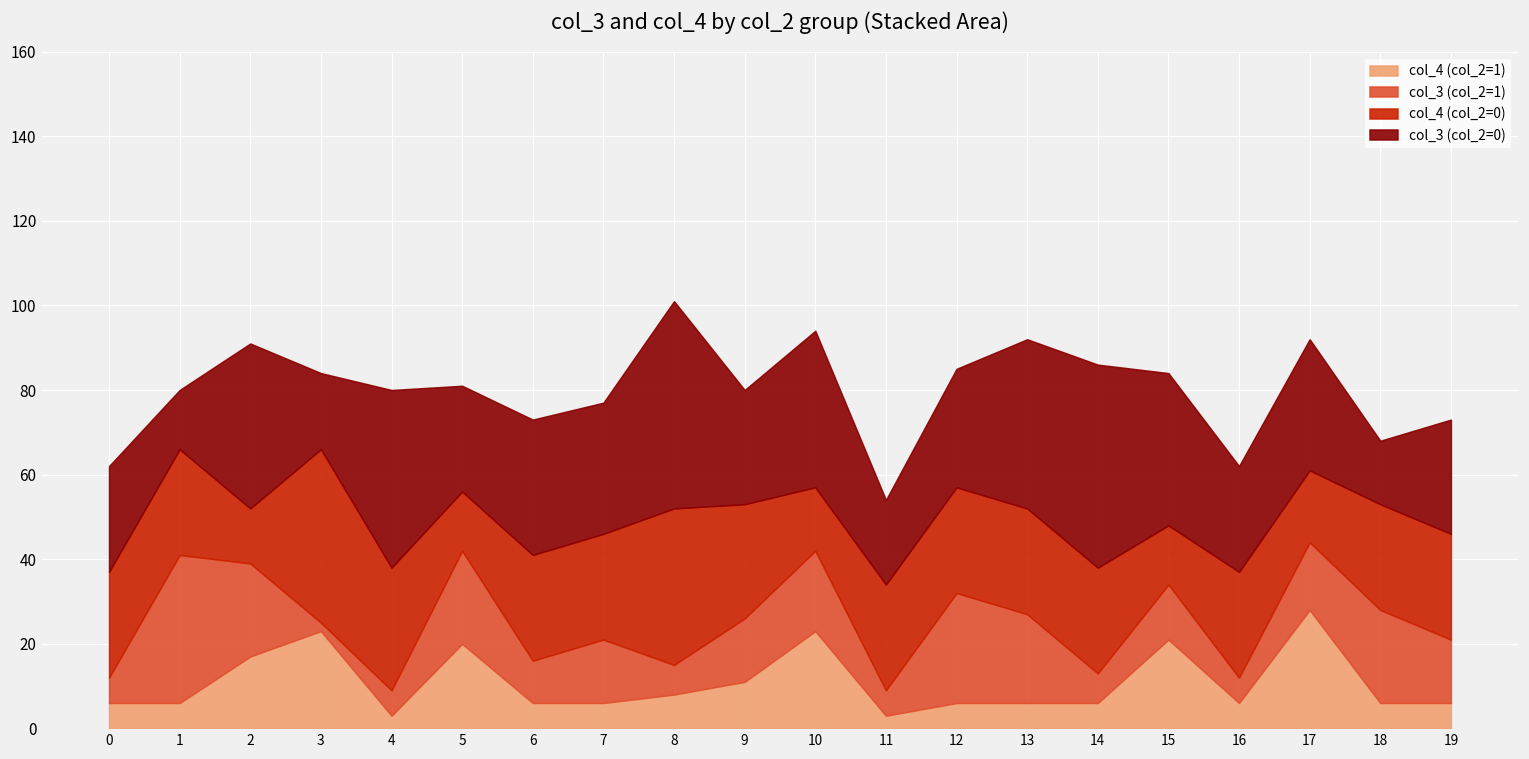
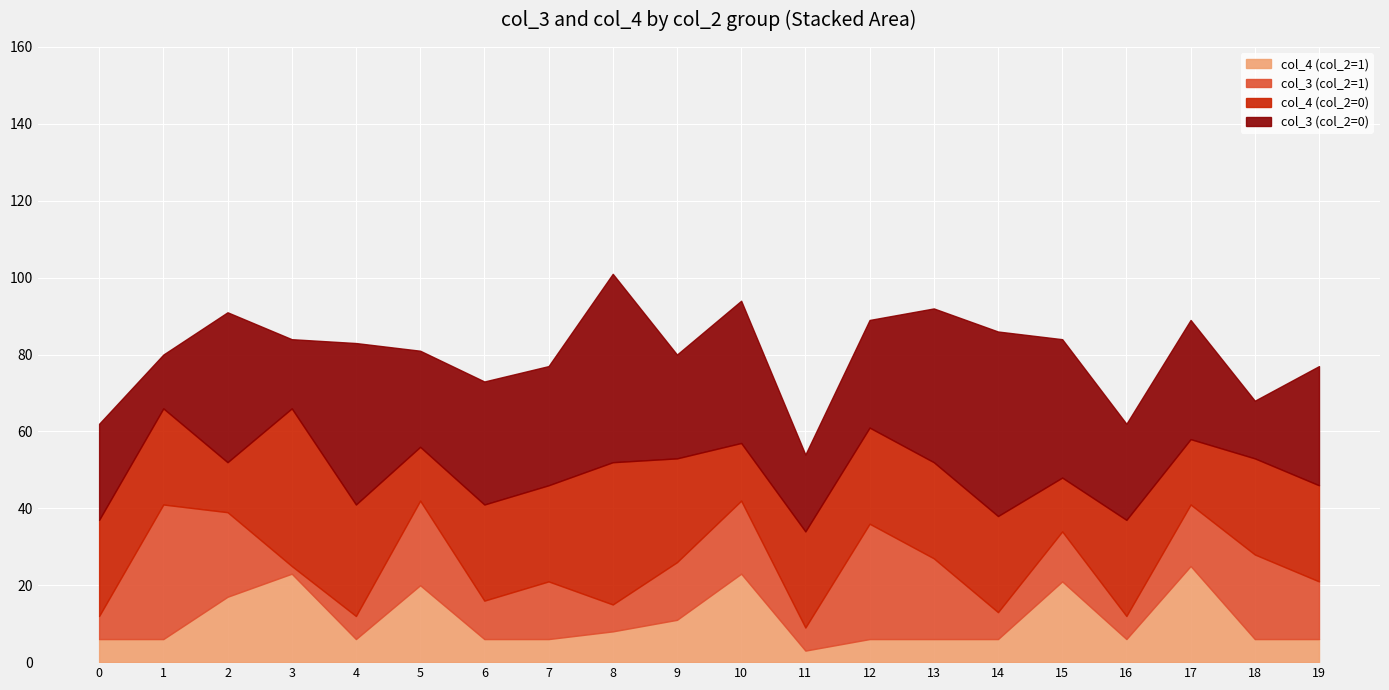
  {
    "col_4 (col_2=1)": {
      "0": 6,
      "1": 6,
      "2": 17,
      "3": 23,
-     "4": 3,
+     "4": 6,
      "5": 20,
      "6": 6,
      "7": 6,
      "8": 8,
      "9": 11,
      "10": 23,
      "11": 3,
      "12": 6,
      "13": 6,
      "14": 6,
      "15": 21,
      "16": 6,
-     "17": 28,
+     "17": 25,
      "18": 6,
      "19": 6
    },
    "col_3 (col_2=1)": {
      "0": 6,
      "1": 35,
      "2": 22,
      "3": 2,
      "4": 6,
      "5": 22,
      "6": 10,
      "7": 15,
      "8": 7,
      "9": 15,
      "10": 19,
      "11": 6,
-     "12": 26,
+     "12": 30,
      "13": 21,
      "14": 7,
      "15": 13,
      "16": 6,
      "17": 16,
      "18": 22,
      "19": 15
    },
    "col_4 (col_2=0)": {
      "0": 25,
      "1": 25,
      "2": 13,
      "3": 41,
      "4": 29,
      "5": 14,
      "6": 25,
      "7": 25,
      "8": 37,
      "9": 27,
      "10": 15,
      "11": 25,
      "12": 25,
      "13": 25,
      "14": 25,
      "15": 14,
      "16": 25,
      "17": 17,
      "18": 25,
      "19": 25
    },
    "col_3 (col_2=0)": {
      "0": 25,
      "1": 14,
      "2": 39,
      "3": 18,
      "4": 42,
      "5": 25,
      "6": 32,
      "7": 31,
      "8": 49,
      "9": 27,
      "10": 37,
      "11": 20,
      "12": 28,
      "13": 40,
      "14": 48,
      "15": 36,
      "16": 25,
      "17": 31,
      "18": 15,
-     "19": 27
+     "19": 31
    }
  }
